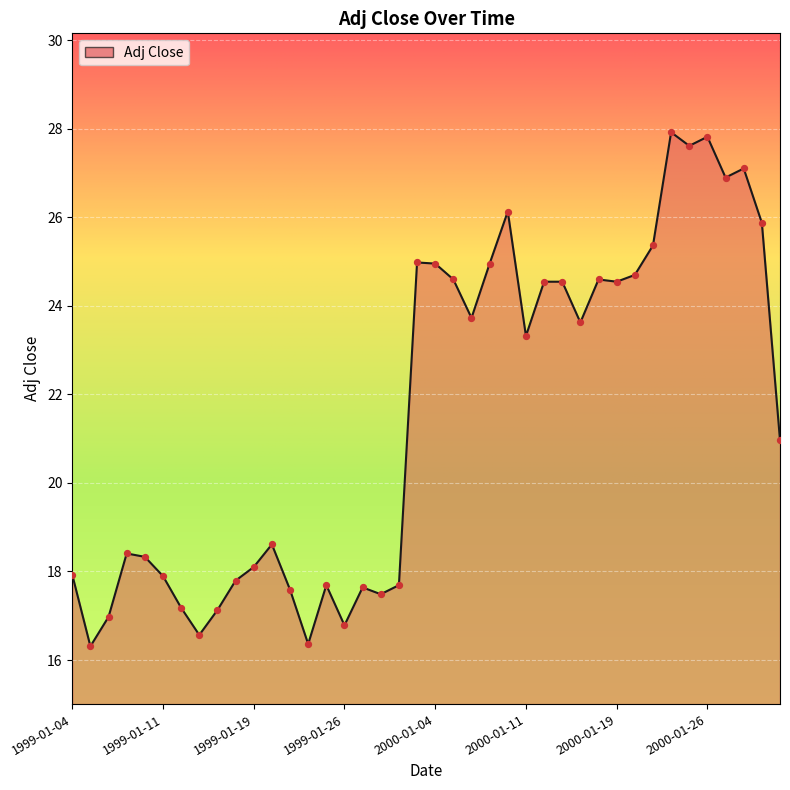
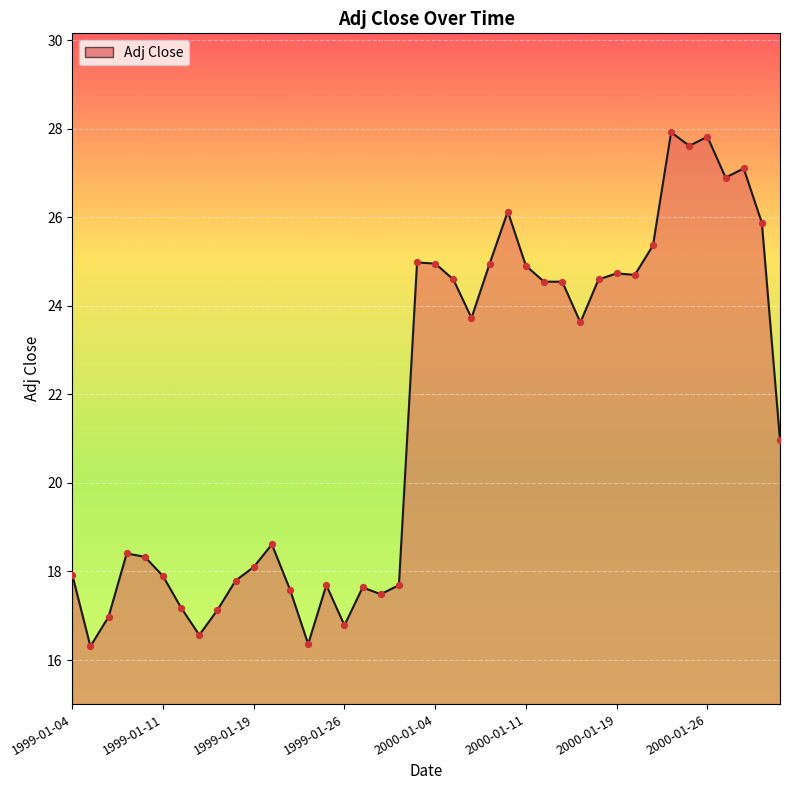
  {
    "1999-01-04": 17.9,
    "1999-01-11": 17.9,
    "1999-01-19": 18.1,
    "1999-01-26": 16.8,
    "2000-01-04": 25.0,
-   "2000-01-11": 23.3,
-   "2000-01-19": 24.5,
+   "2000-01-11": 24.9,
+   "2000-01-19": 24.7,
    "2000-01-26": 27.8
  }
